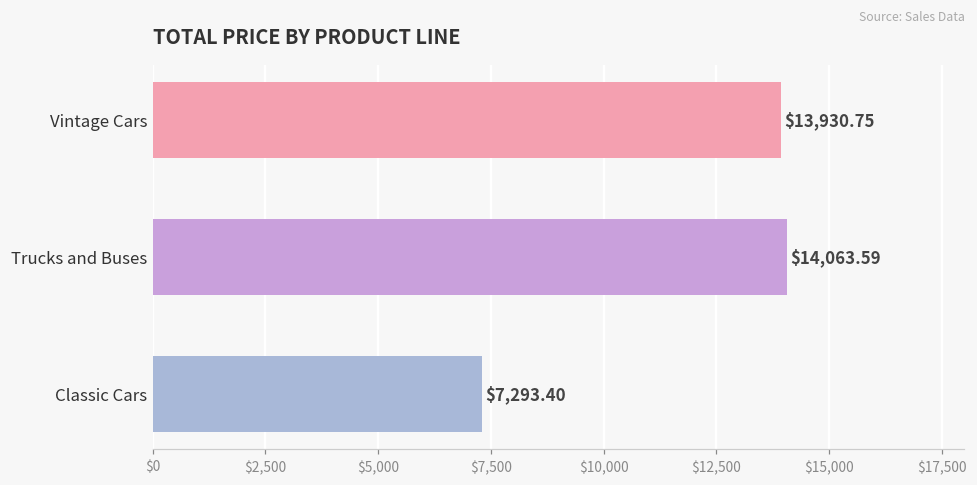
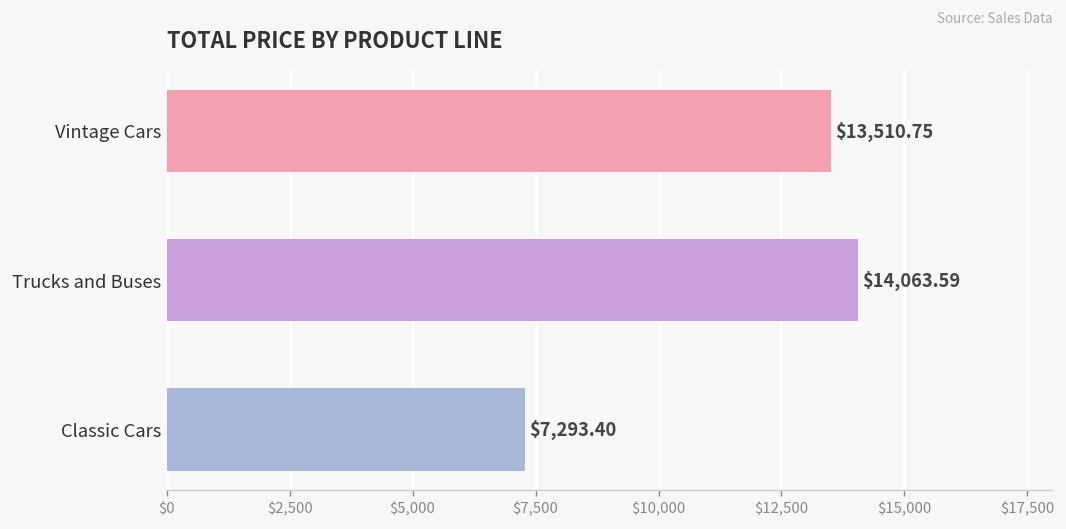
  {
-   "Vintage Cars": "$13,930.75",
+   "Vintage Cars": "$13,510.75",
    "Trucks and Buses": "$14,063.59",
    "Classic Cars": "$7,293.40"
  }
